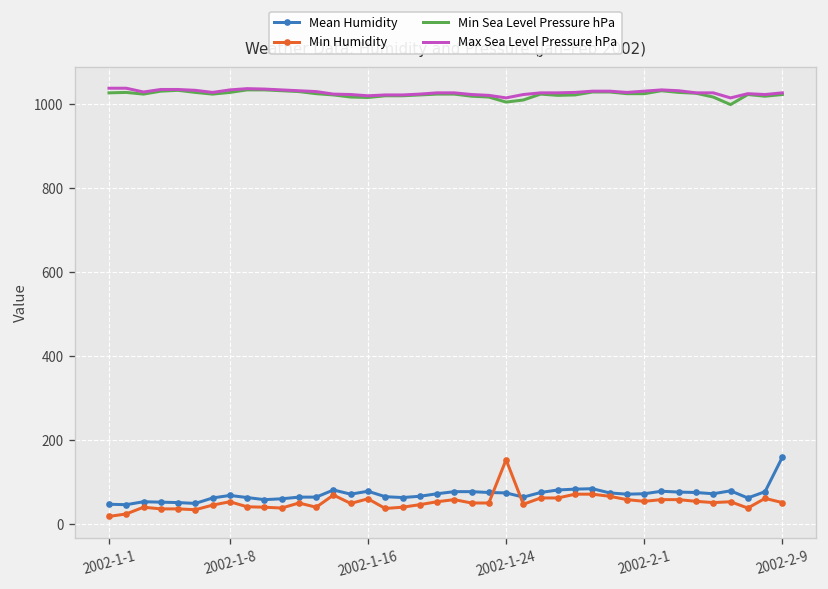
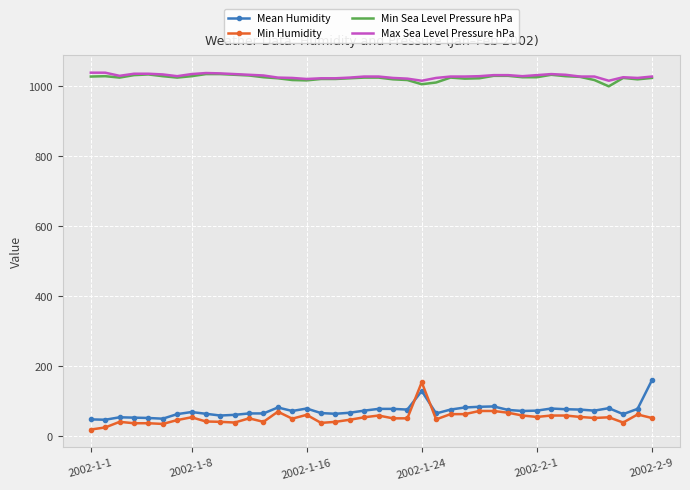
  {
    "Mean Humidity": {
      "2002-1-1": 50,
      "2002-1-8": 70,
      "2002-1-16": 80,
-     "2002-1-24": 80,
+     "2002-1-24": 130,
      "2002-2-1": 70,
      "2002-2-9": 160
    },
    "Min Humidity": {
      "2002-1-1": 20,
      "2002-1-8": 50,
      "2002-1-16": 60,
      "2002-1-24": 150,
      "2002-2-1": 60,
      "2002-2-9": 50
    },
    "Min Sea Level Pressure hPa": {
      "2002-1-1": 1030,
      "2002-1-24": 1010
    },
    "Max Sea Level Pressure hPa": {
      "2002-1-1": 1040,
      "2002-1-24": 1020
    }
  }
